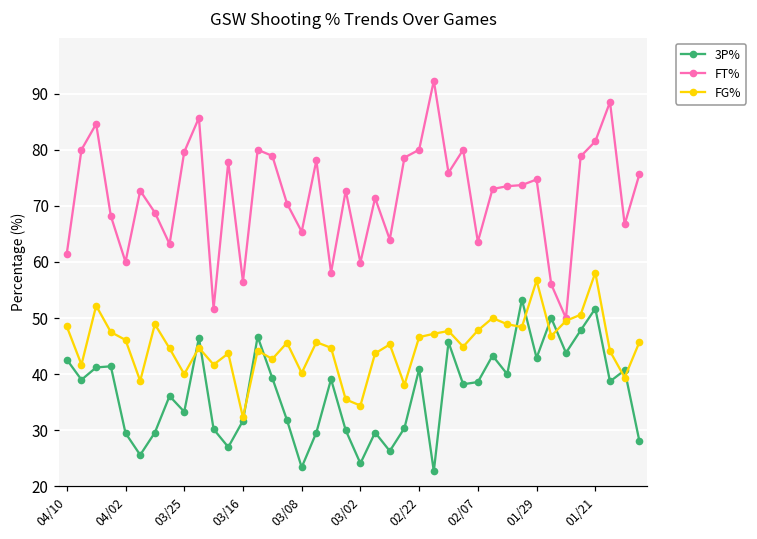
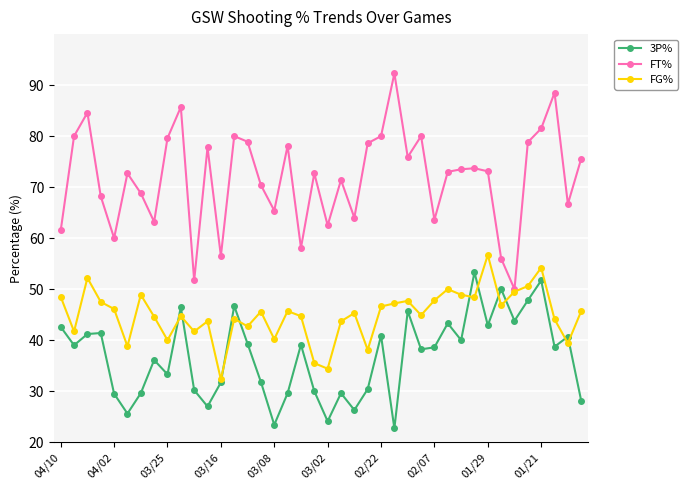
  {
    "3P%": {
      "04/10": 43,
      "04/02": 30,
      "03/25": 33,
      "03/16": 32,
      "03/08": 23,
      "03/02": 24,
      "02/22": 41,
      "02/07": 39,
      "01/29": 43,
      "01/21": 52
    },
    "FT%": {
      "04/10": 62,
      "04/02": 60,
      "03/25": 80,
      "03/16": 57,
      "03/08": 65,
-     "03/02": 60,
+     "03/02": 63,
      "02/22": 80,
      "02/07": 64,
-     "01/29": 75,
+     "01/29": 73,
      "01/21": 82
    },
    "FG%": {
      "04/10": 49,
      "04/02": 46,
      "03/25": 40,
      "03/16": 32,
      "03/08": 40,
      "03/02": 34,
      "02/22": 47,
      "02/07": 48,
      "01/29": 57,
-     "01/21": 58
+     "01/21": 54
    }
  }
